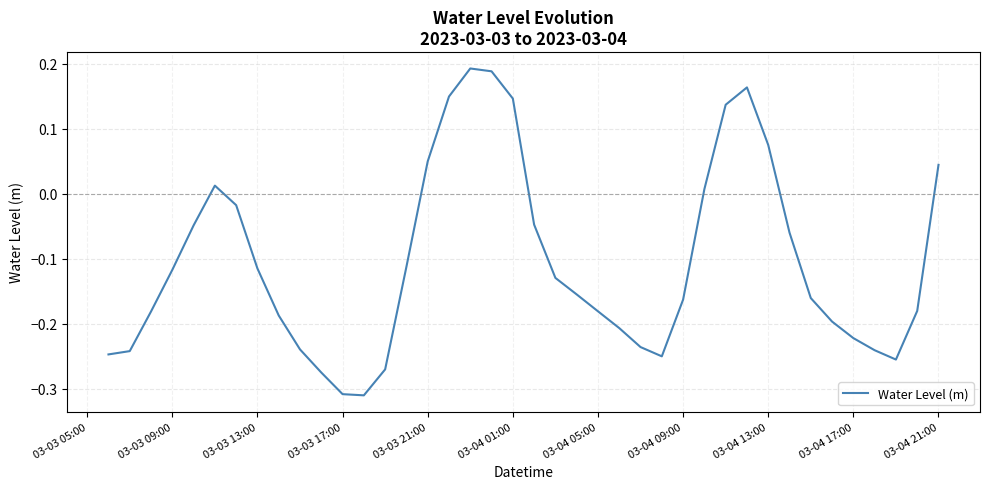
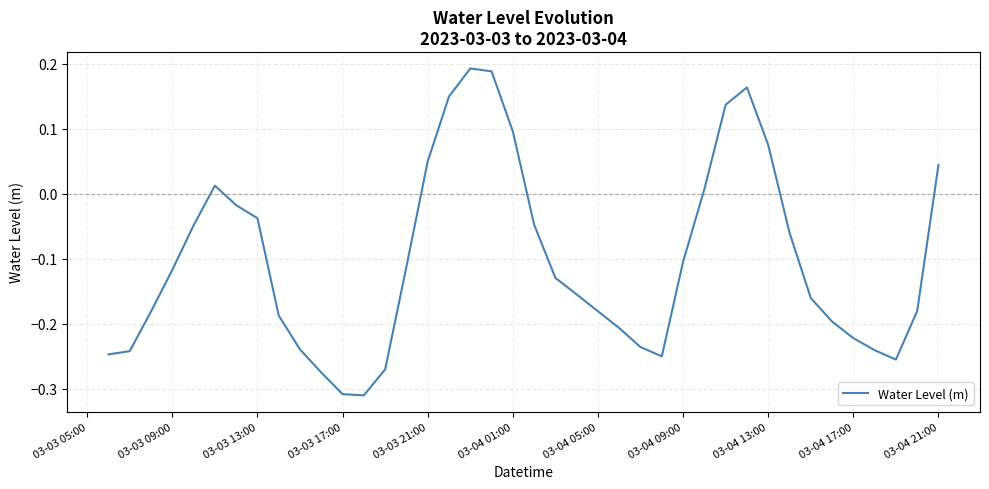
  {
    "03-03 09:00": -0.12,
-   "03-03 13:00": -0.12,
+   "03-03 13:00": -0.04,
    "03-03 17:00": -0.31,
    "03-03 21:00": 0.05,
-   "03-04 01:00": 0.15,
+   "03-04 01:00": 0.10,
    "03-04 05:00": -0.18,
-   "03-04 09:00": -0.16,
+   "03-04 09:00": -0.10,
    "03-04 13:00": 0.08,
    "03-04 17:00": -0.22,
    "03-04 21:00": 0.04
  }
